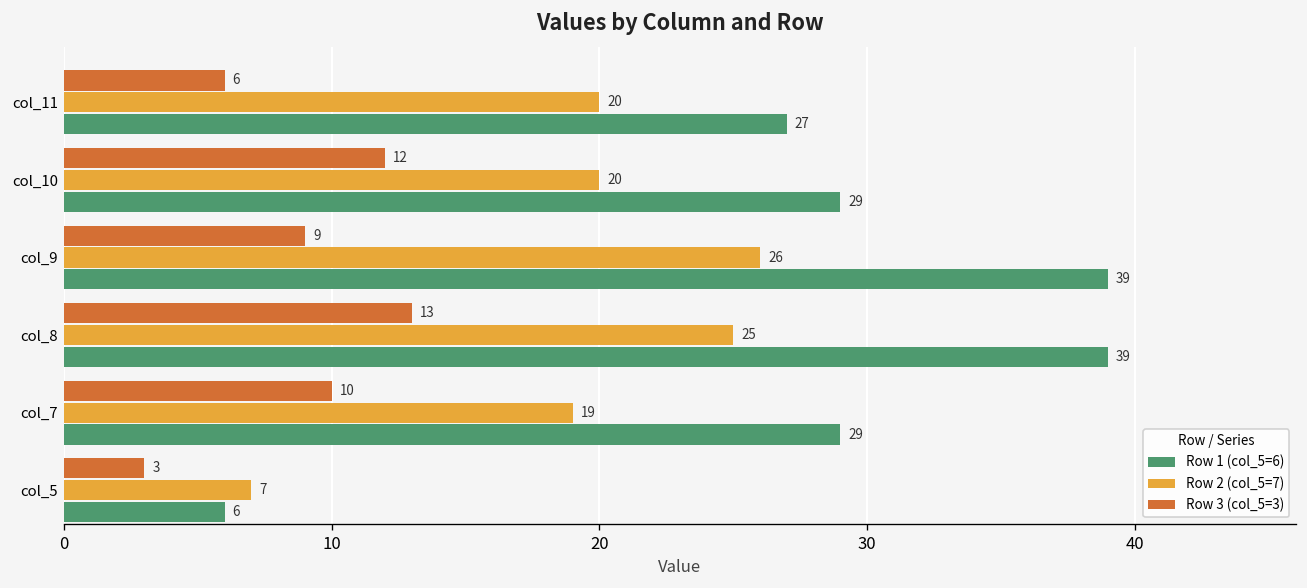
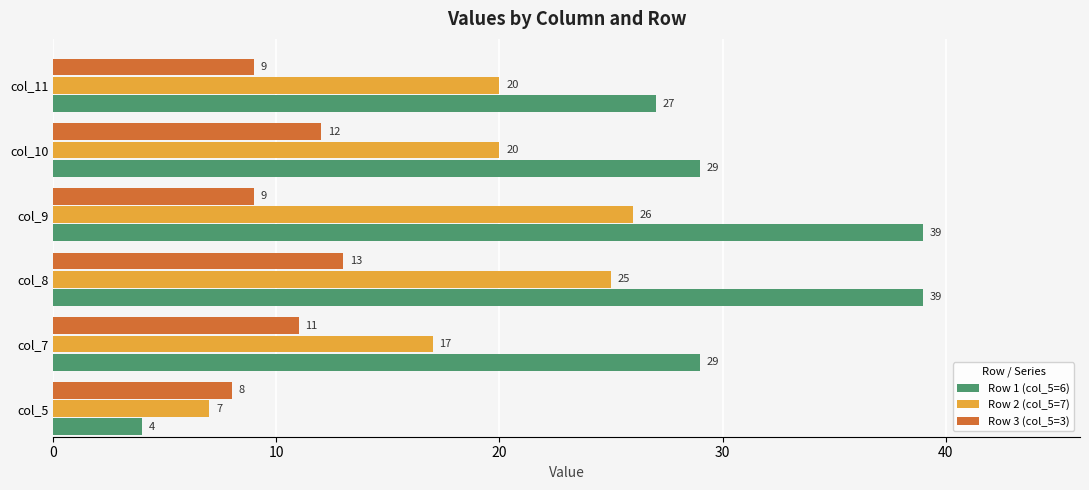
  {
    "Row 1 (col_5=6)": {
      "col_11": 27,
      "col_10": 29,
      "col_9": 39,
      "col_8": 39,
      "col_7": 29,
-     "col_5": 6
+     "col_5": 4
    },
    "Row 2 (col_5=7)": {
      "col_11": 20,
      "col_10": 20,
      "col_9": 26,
      "col_8": 25,
-     "col_7": 19,
+     "col_7": 17,
      "col_5": 7
    },
    "Row 3 (col_5=3)": {
-     "col_11": 6,
+     "col_11": 9,
      "col_10": 12,
      "col_9": 9,
      "col_8": 13,
-     "col_7": 10,
-     "col_5": 3
+     "col_7": 11,
+     "col_5": 8
    }
  }
